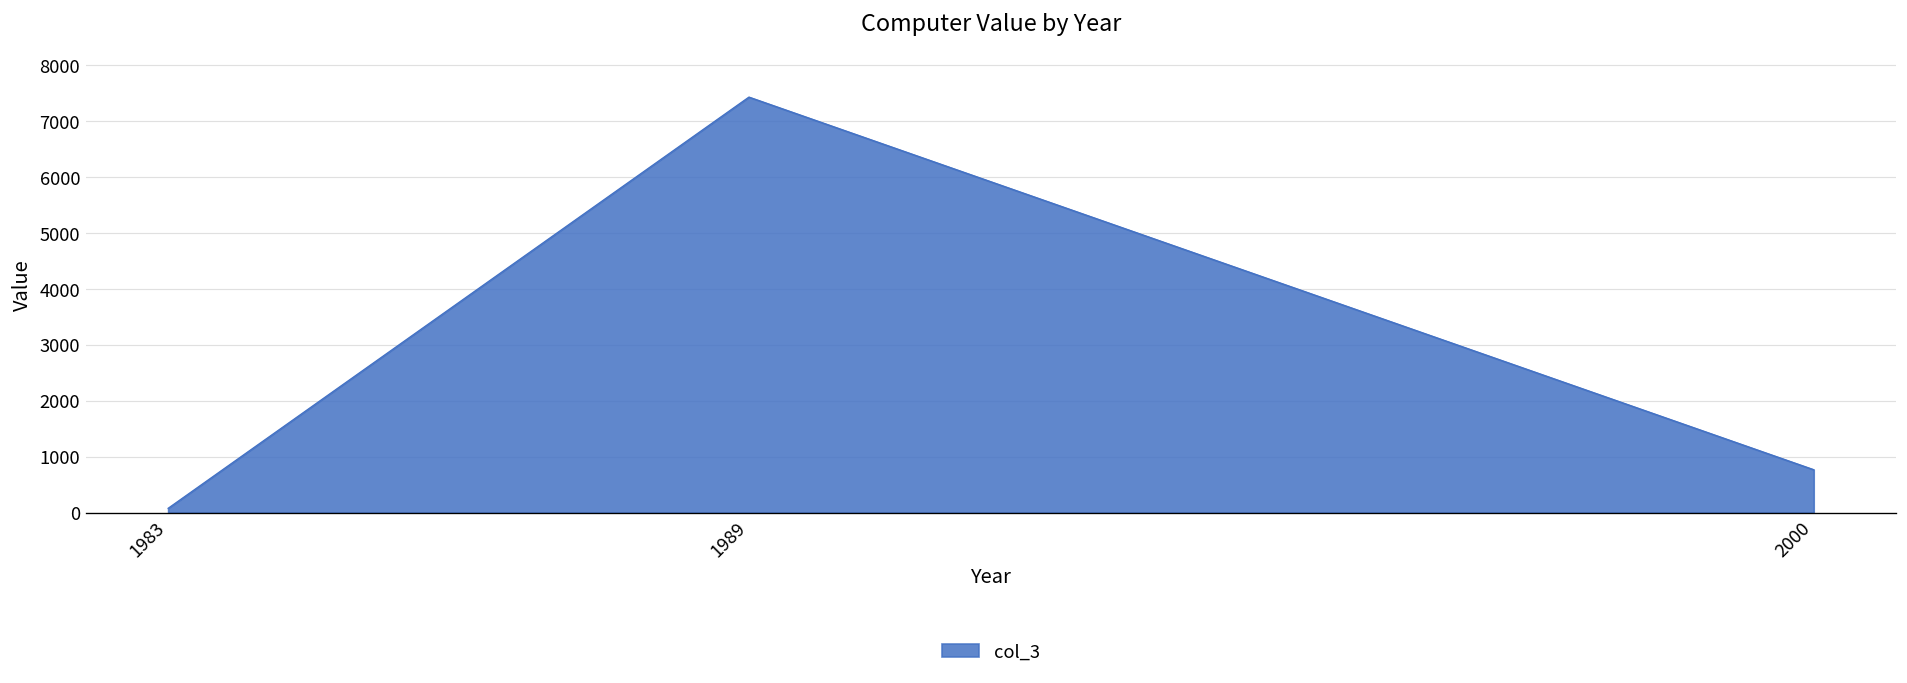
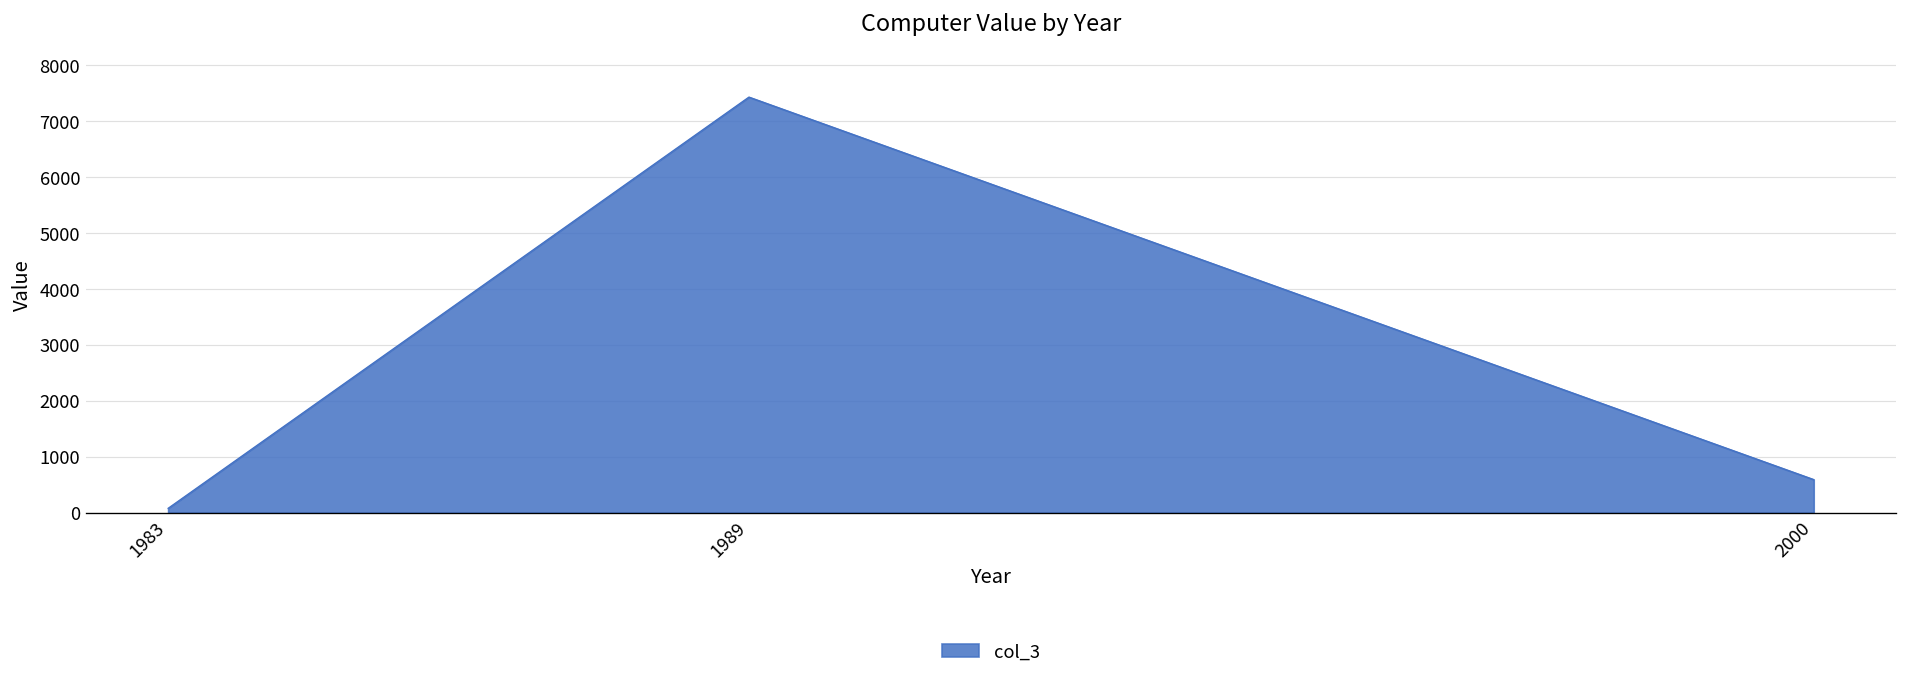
  {
    "1983": 100,
    "1989": 7400,
-   "2000": 800
+   "2000": 600
  }
